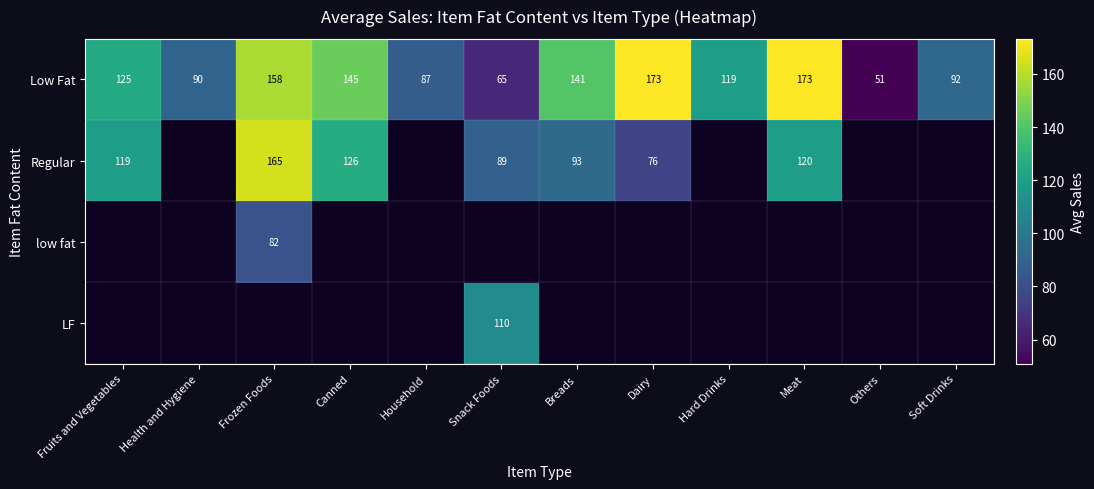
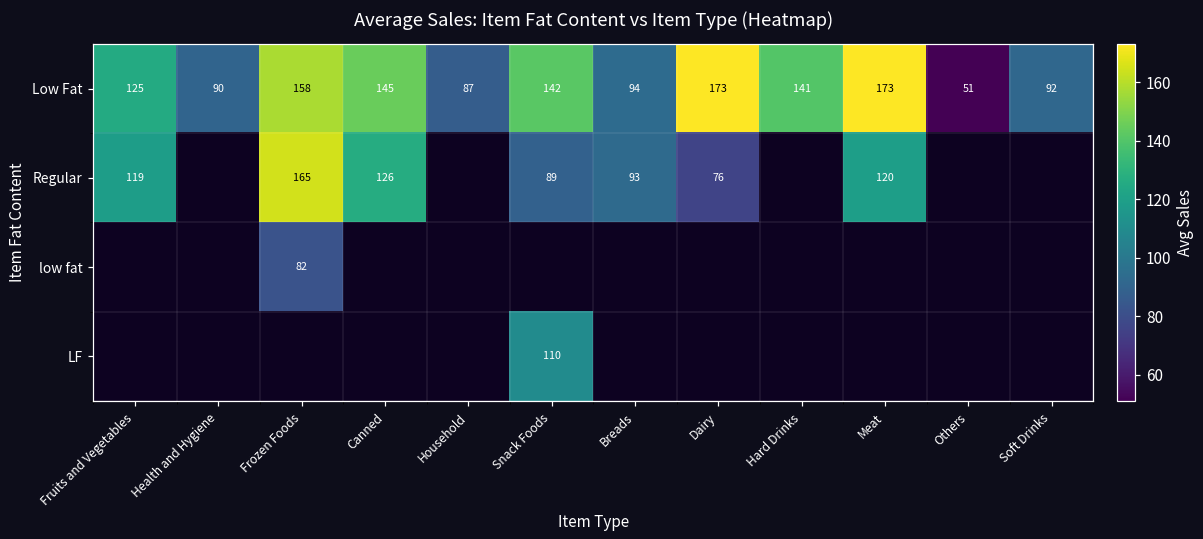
  {
    "Low Fat": {
      "Fruits and Vegetables": 125,
      "Health and Hygiene": 90,
      "Frozen Foods": 158,
      "Canned": 145,
      "Household": 87,
-     "Snack Foods": 65,
-     "Breads": 141,
+     "Snack Foods": 142,
+     "Breads": 94,
      "Dairy": 173,
-     "Hard Drinks": 119,
+     "Hard Drinks": 141,
      "Meat": 173,
      "Others": 51,
      "Soft Drinks": 92
    },
    "Regular": {
      "Fruits and Vegetables": 119,
      "Frozen Foods": 165,
      "Canned": 126,
      "Snack Foods": 89,
      "Breads": 93,
      "Dairy": 76,
      "Meat": 120
    },
    "low fat": {
      "Frozen Foods": 82
    },
    "LF": {
      "Snack Foods": 110
    }
  }
